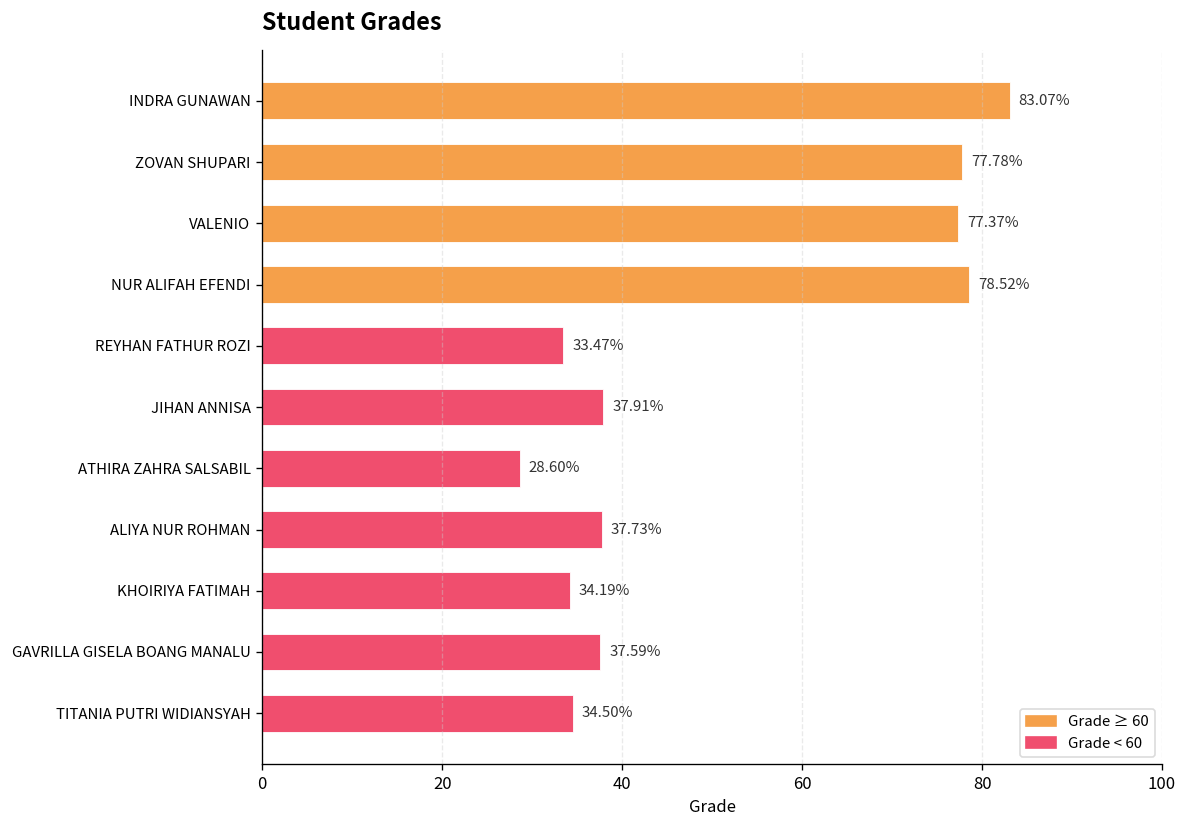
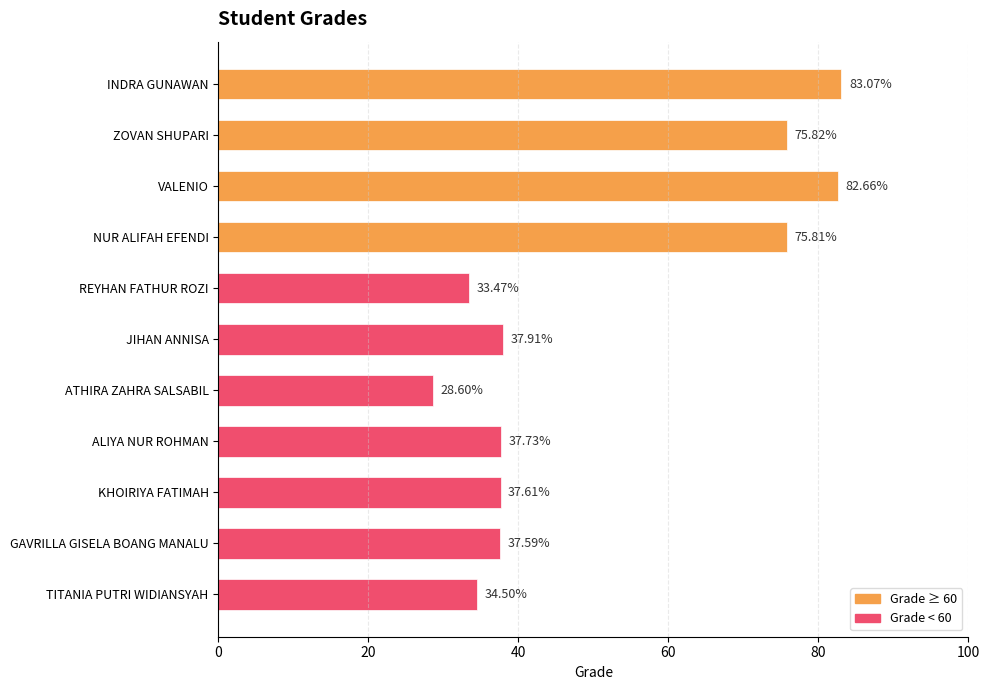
  {
    "INDRA GUNAWAN": "83.07%",
-   "ZOVAN SHUPARI": "77.78%",
-   "VALENIO": "77.37%",
-   "NUR ALIFAH EFENDI": "78.52%",
+   "ZOVAN SHUPARI": "75.82%",
+   "VALENIO": "82.66%",
+   "NUR ALIFAH EFENDI": "75.81%",
    "REYHAN FATHUR ROZI": "33.47%",
    "JIHAN ANNISA": "37.91%",
    "ATHIRA ZAHRA SALSABIL": "28.60%",
    "ALIYA NUR ROHMAN": "37.73%",
-   "KHOIRIYA FATIMAH": "34.19%",
+   "KHOIRIYA FATIMAH": "37.61%",
    "GAVRILLA GISELA BOANG MANALU": "37.59%",
    "TITANIA PUTRI WIDIANSYAH": "34.50%"
  }
